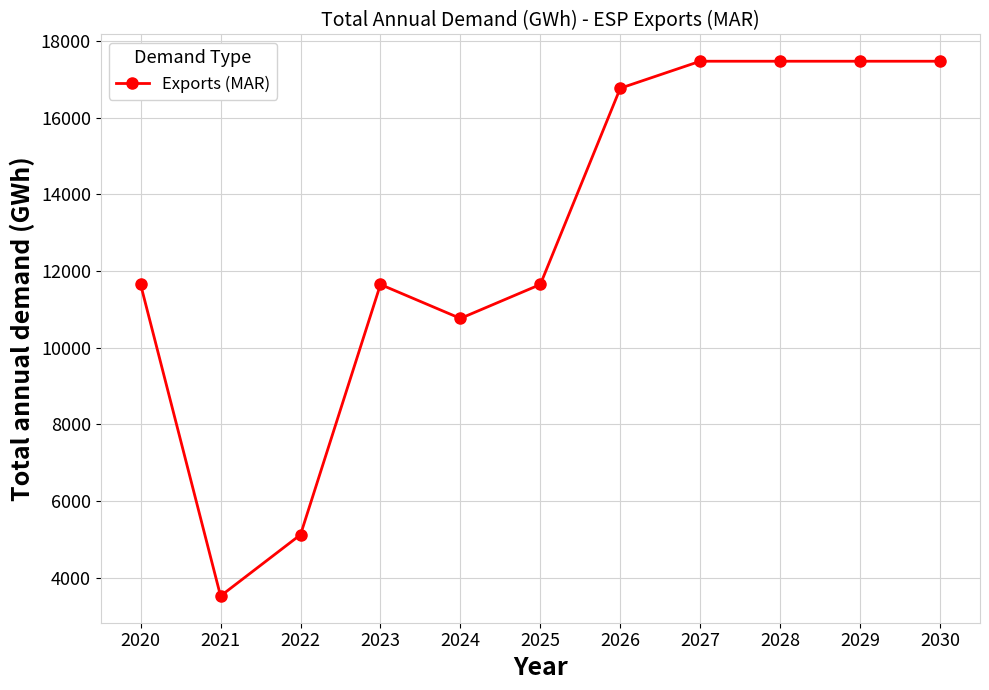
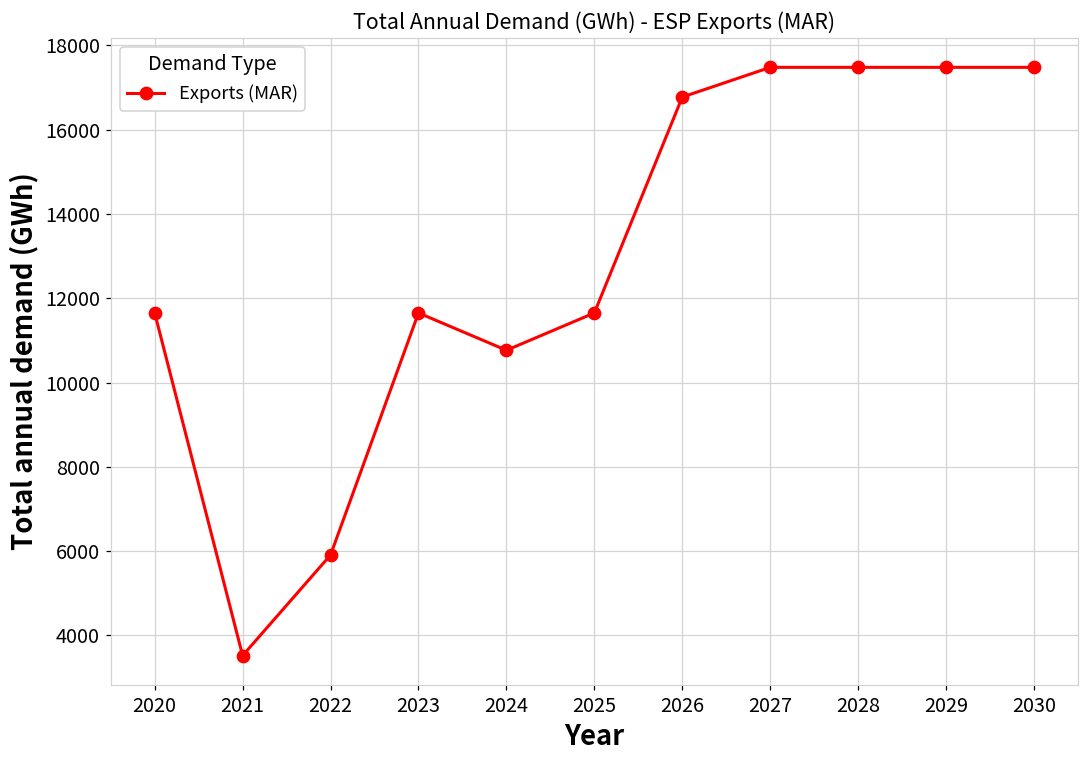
  {
    "2020": 11700,
    "2021": 3500,
-   "2022": 5100,
+   "2022": 5900,
    "2023": 11700,
    "2024": 10800,
    "2025": 11700,
    "2026": 16800,
    "2027": 17500,
    "2028": 17500,
    "2029": 17500,
    "2030": 17500
  }
